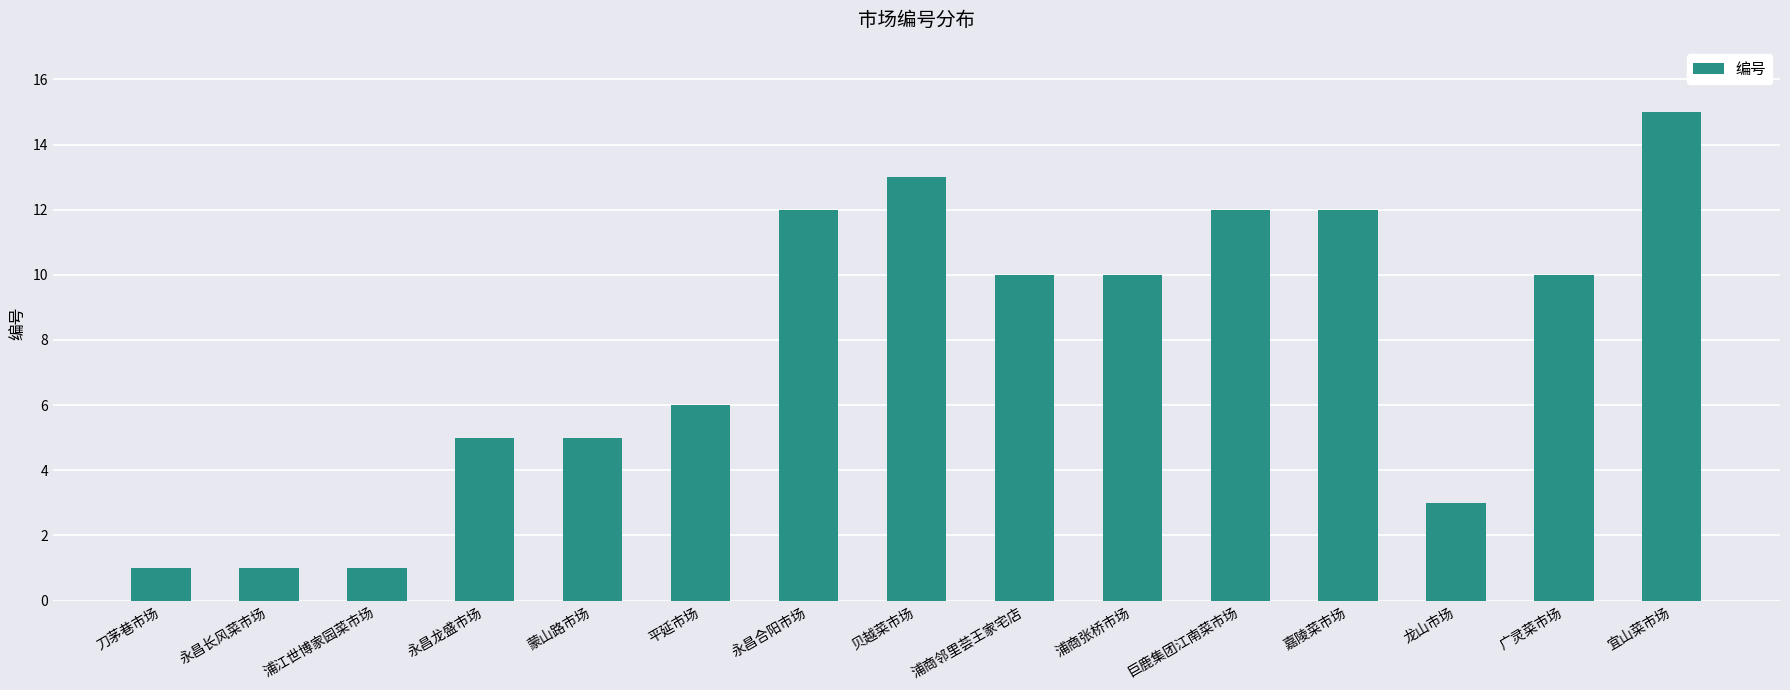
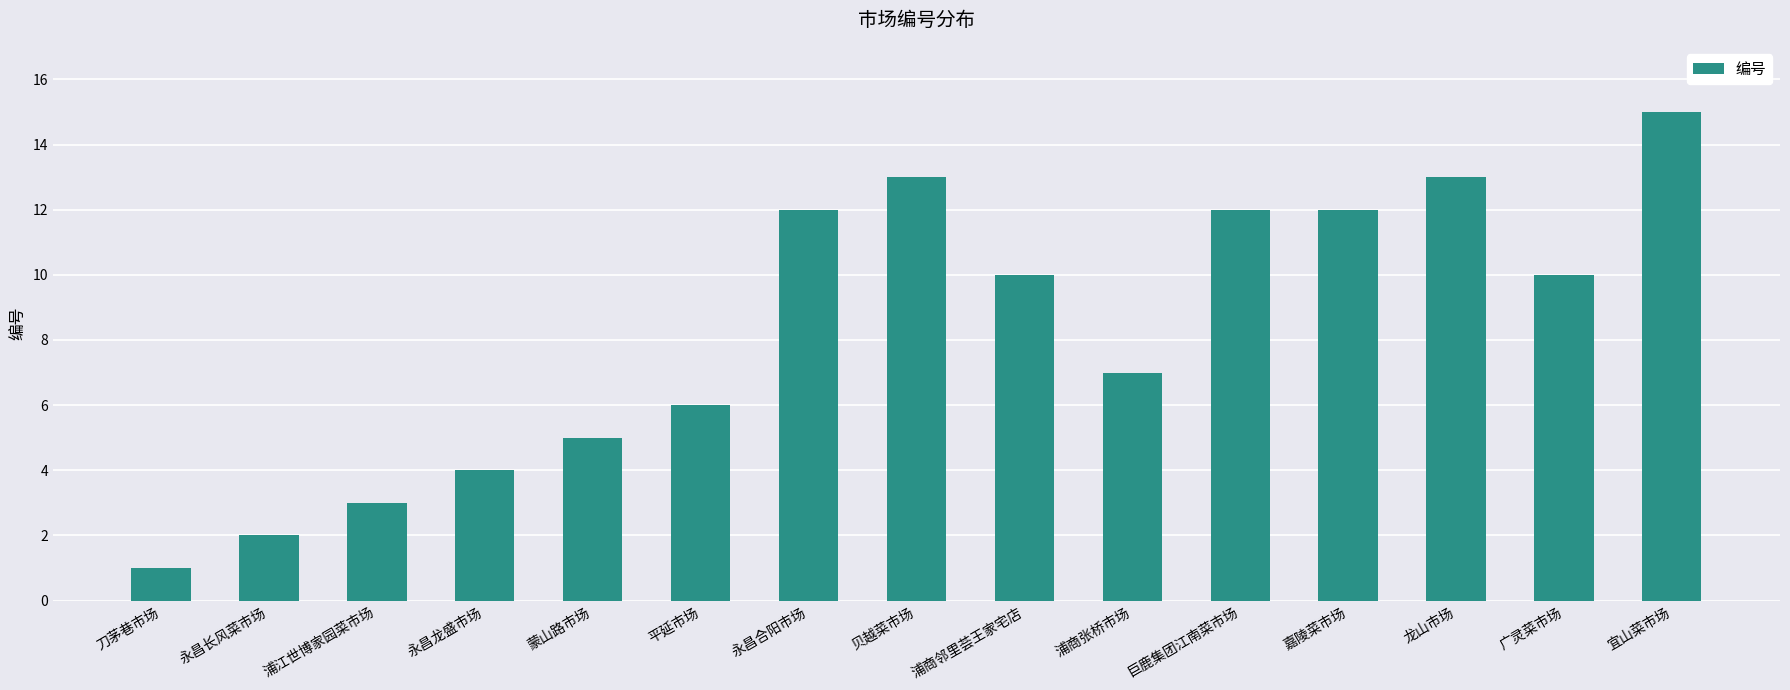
  {
    "刀茅巷市场": 1,
-   "永昌长风菜市场": 1,
-   "浦江世博家园菜市场": 1,
-   "永昌龙盛市场": 5,
+   "永昌长风菜市场": 2,
+   "浦江世博家园菜市场": 3,
+   "永昌龙盛市场": 4,
    "蒙山路市场": 5,
    "平延市场": 6,
    "永昌合阳市场": 12,
    "贝越菜市场": 13,
    "浦商邻里荟王家宅店": 10,
-   "浦商张桥市场": 10,
+   "浦商张桥市场": 7,
    "巨鹿集团江南菜市场": 12,
    "嘉陵菜市场": 12,
-   "龙山市场": 3,
+   "龙山市场": 13,
    "广灵菜市场": 10,
    "宜山菜市场": 15
  }
